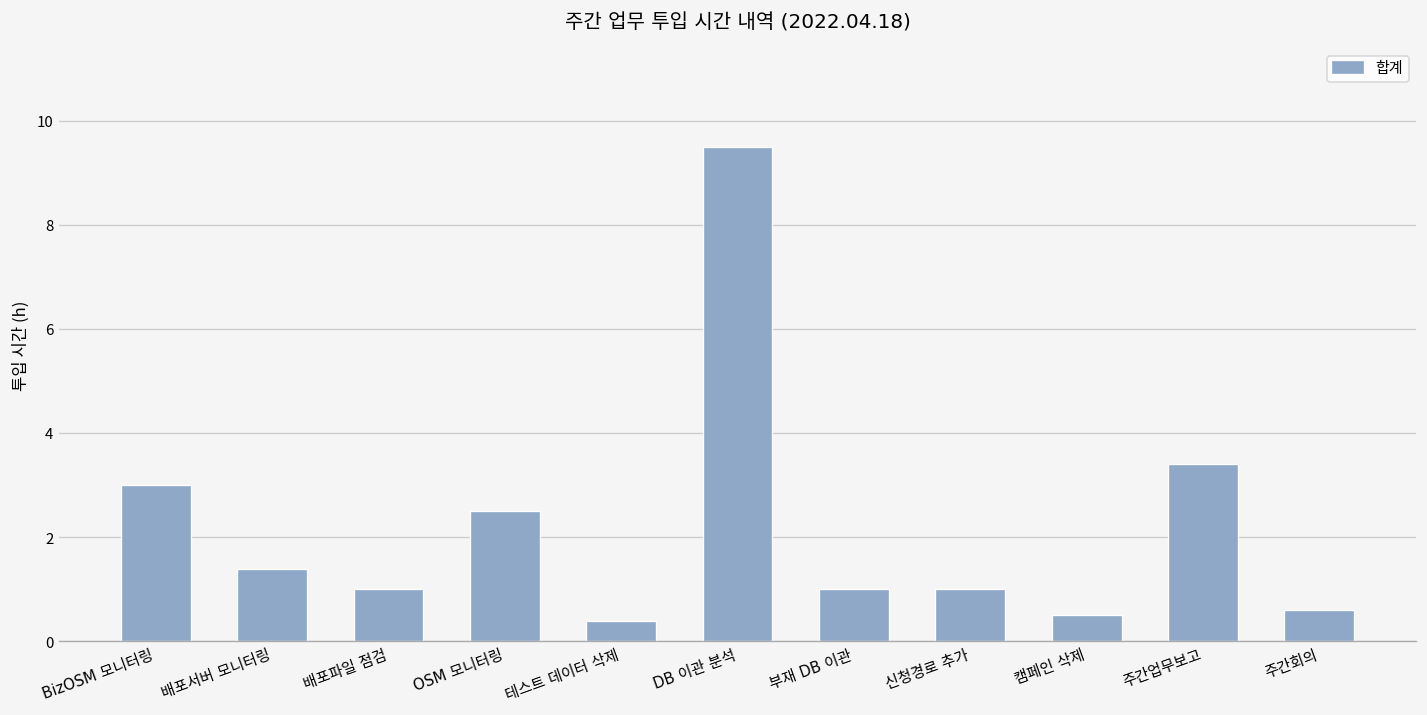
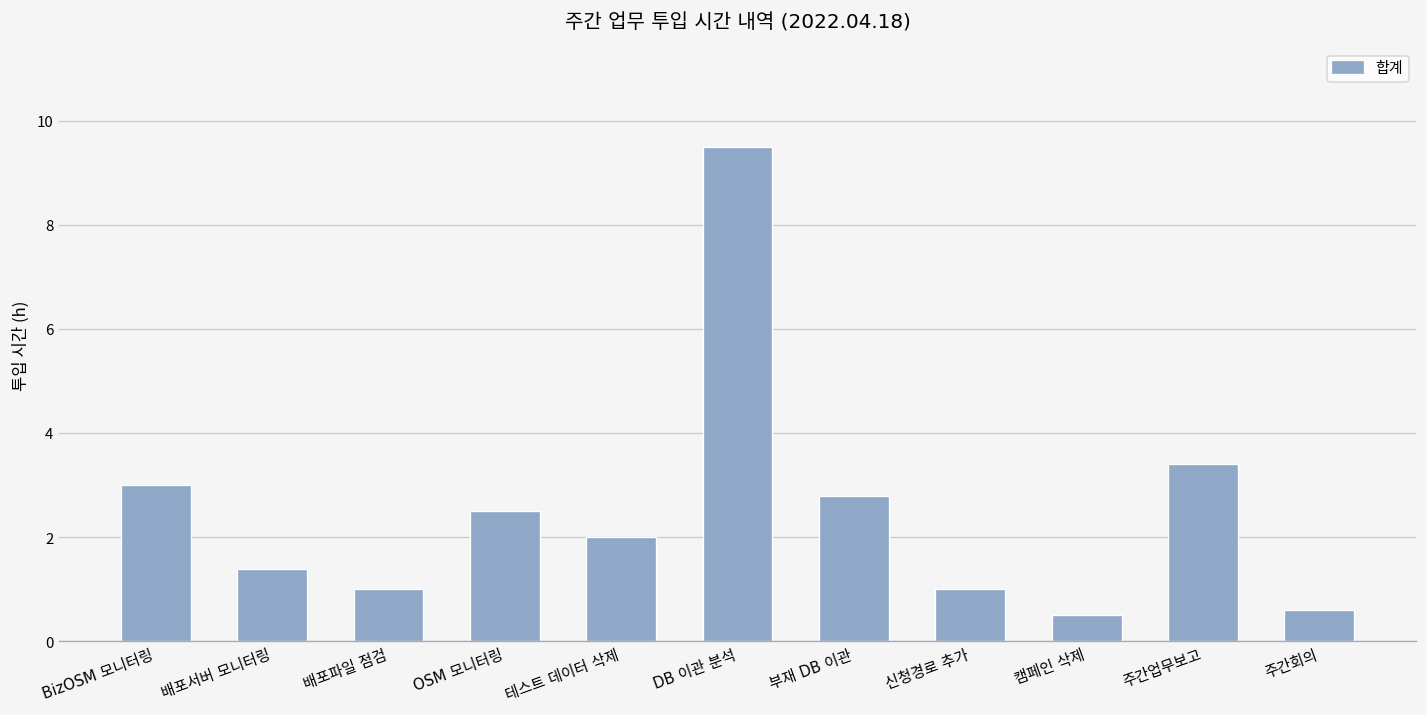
  {
    "BizOSM 모니터링": 3.0,
    "배포서버 모니터링": 1.4,
    "배포파일 점검": 1.0,
    "OSM 모니터링": 2.5,
-   "테스트 데이터 삭제": 0.4,
+   "테스트 데이터 삭제": 2.0,
    "DB 이관 분석": 9.5,
-   "부재 DB 이관": 1.0,
+   "부재 DB 이관": 2.8,
    "신청경로 추가": 1.0,
    "캠페인 삭제": 0.5,
    "주간업무보고": 3.4,
    "주간회의": 0.6
  }
